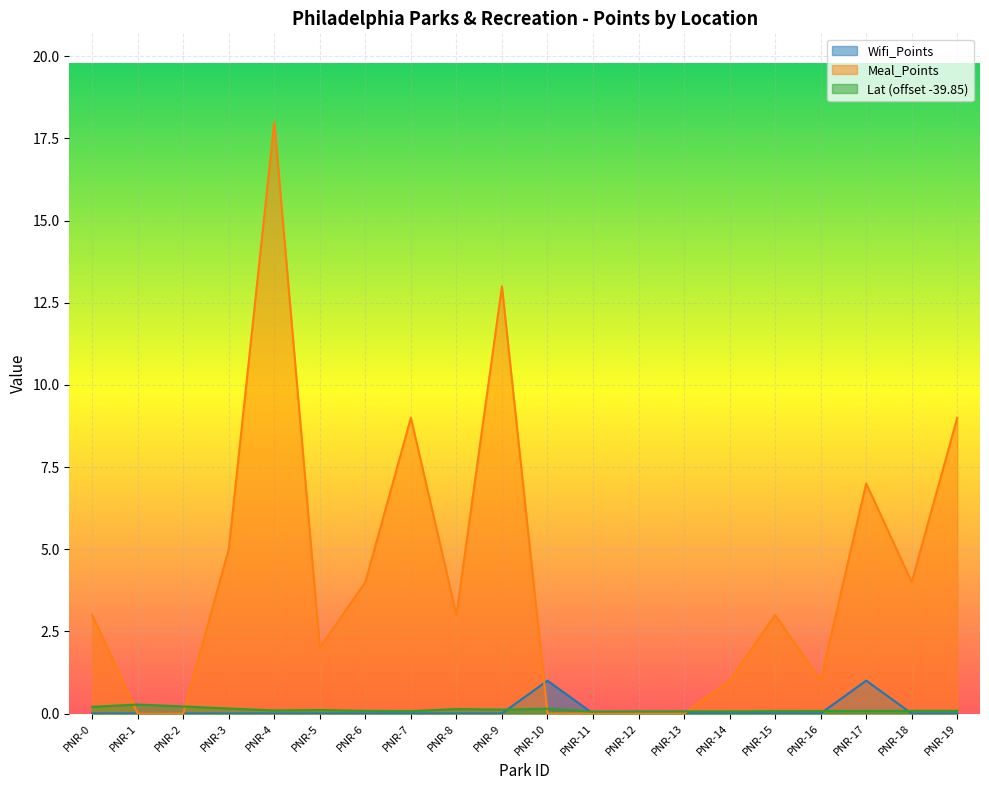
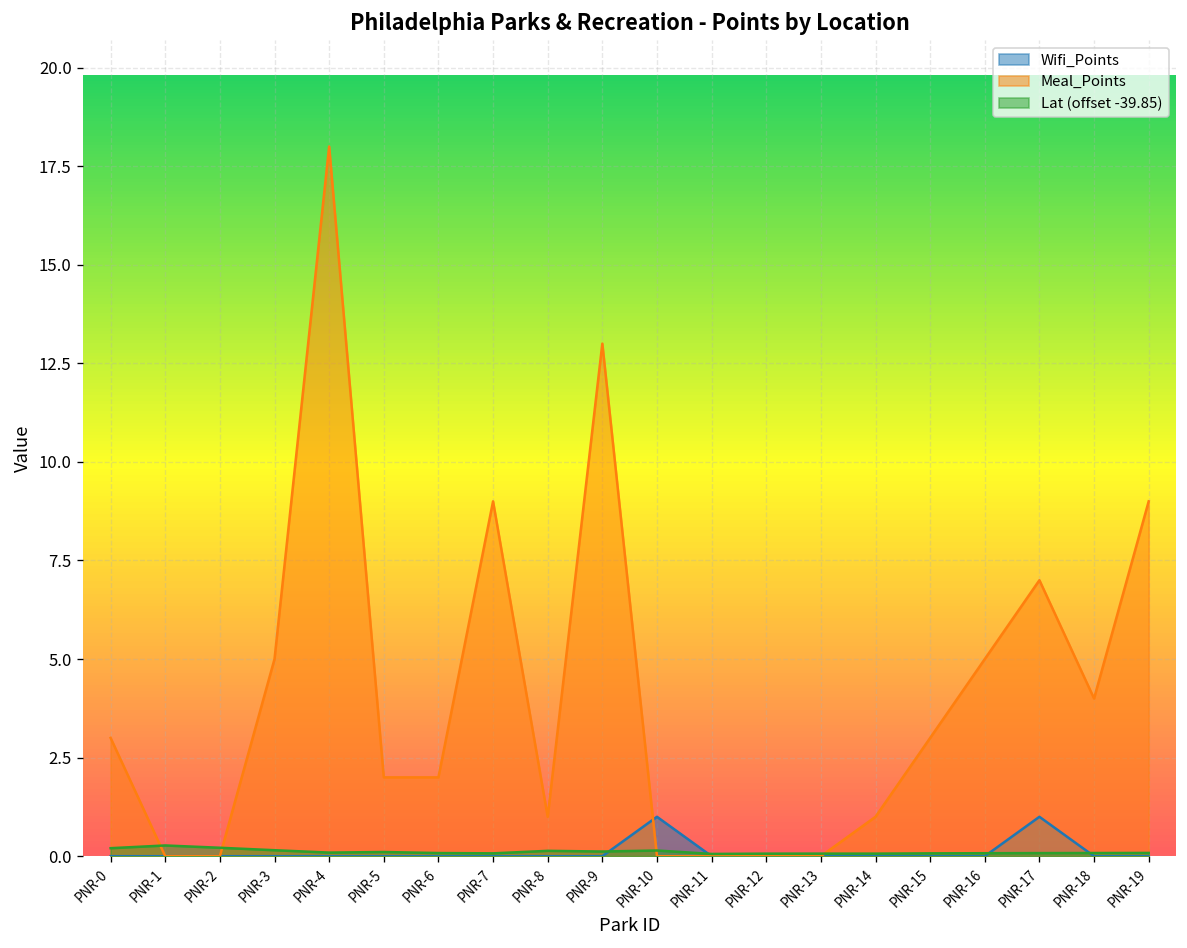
  {
    "Wifi_Points": {
      "PNR-0": 0,
      "PNR-3": 0,
      "PNR-4": 0,
      "PNR-5": 0,
      "PNR-6": 0,
      "PNR-8": 0,
      "PNR-9": 0,
      "PNR-10": 1,
      "PNR-17": 1,
      "PNR-18": 0,
      "PNR-19": 0
    },
    "Meal_Points": {
      "PNR-0": 3,
      "PNR-3": 5,
      "PNR-4": 18,
      "PNR-5": 2,
-     "PNR-6": 4,
+     "PNR-6": 2,
      "PNR-7": 9,
-     "PNR-8": 3,
+     "PNR-8": 1,
      "PNR-9": 13,
      "PNR-10": 0,
      "PNR-14": 1,
      "PNR-15": 3,
-     "PNR-16": 1,
+     "PNR-16": 5,
      "PNR-17": 7,
      "PNR-18": 4,
      "PNR-19": 9
    },
    "Lat (offset -39.85)": {
      "PNR-0": 0.2,
      "PNR-1": 0.3,
      "PNR-2": 0.2,
      "PNR-3": 0.2,
      "PNR-4": 0.1,
      "PNR-5": 0.1,
      "PNR-6": 0.1,
      "PNR-8": 0.1,
      "PNR-9": 0.1,
      "PNR-10": 0.1,
      "PNR-17": 0.1,
      "PNR-18": 0.1,
      "PNR-19": 0.1
    }
  }
